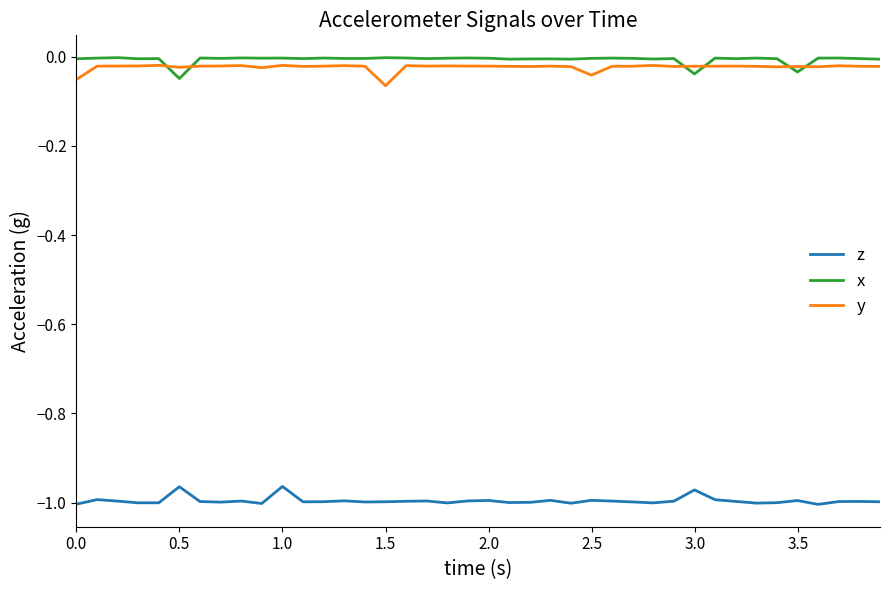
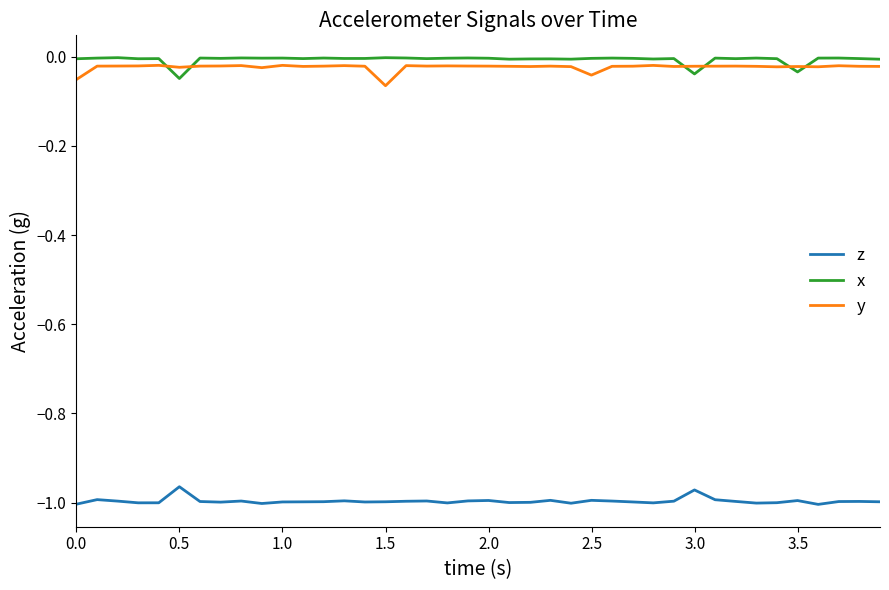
  {
    "z": {
      "0.0": -1.00,
      "0.5": -0.96,
-     "1.0": -0.96,
+     "1.0": -1.00,
      "1.5": -1.00,
      "2.0": -1.00,
      "2.5": -0.99,
      "3.0": -0.97,
      "3.5": -1.00
    },
    "x": {
      "0.0": 0.00,
      "0.5": -0.05,
      "1.0": 0.00,
      "1.5": 0.00,
      "2.0": 0.00,
      "2.5": 0.00,
      "3.0": -0.04,
      "3.5": -0.03
    },
    "y": {
      "0.0": -0.05,
      "0.5": -0.02,
      "1.0": -0.02,
      "1.5": -0.07,
      "2.0": -0.02,
      "2.5": -0.04,
      "3.0": -0.02,
      "3.5": -0.02
    }
  }
